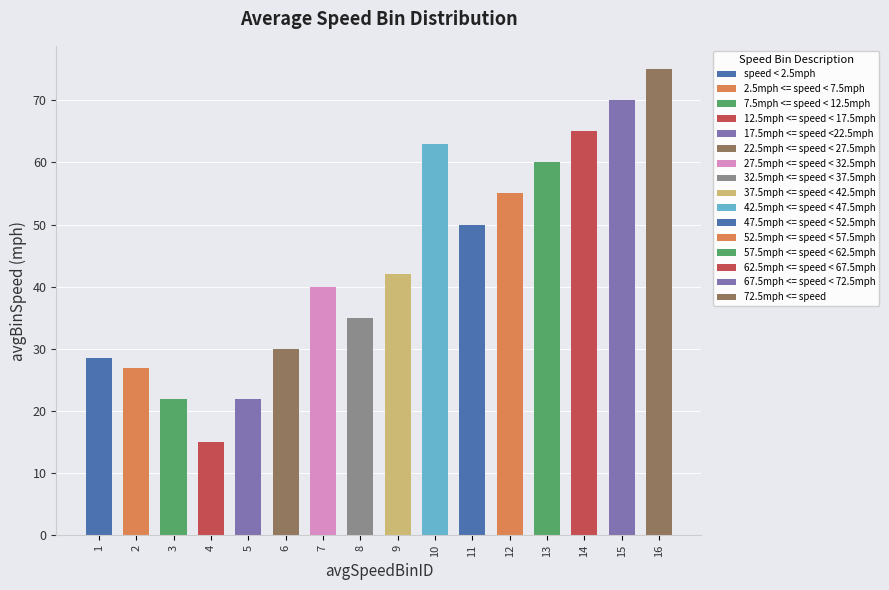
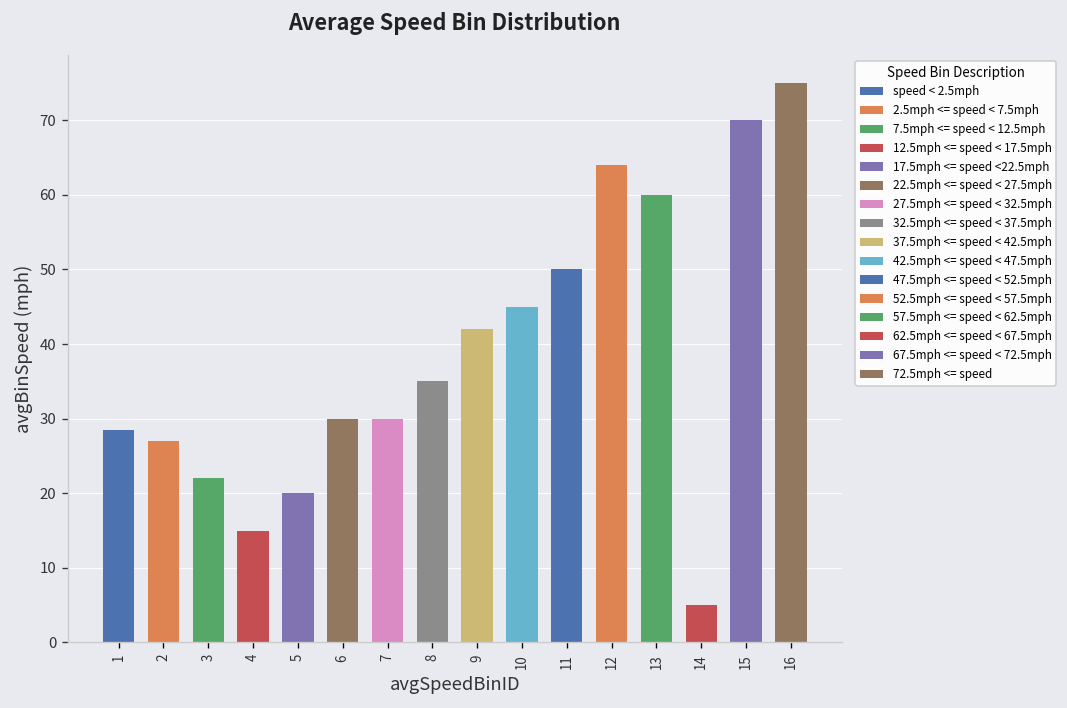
  {
    "1": 29,
    "2": 27,
    "3": 22,
    "4": 15,
-   "5": 22,
+   "5": 20,
    "6": 30,
-   "7": 40,
+   "7": 30,
    "8": 35,
    "9": 42,
-   "10": 63,
+   "10": 45,
    "11": 50,
-   "12": 55,
+   "12": 64,
    "13": 60,
-   "14": 65,
+   "14": 5,
    "15": 70,
    "16": 75
  }
